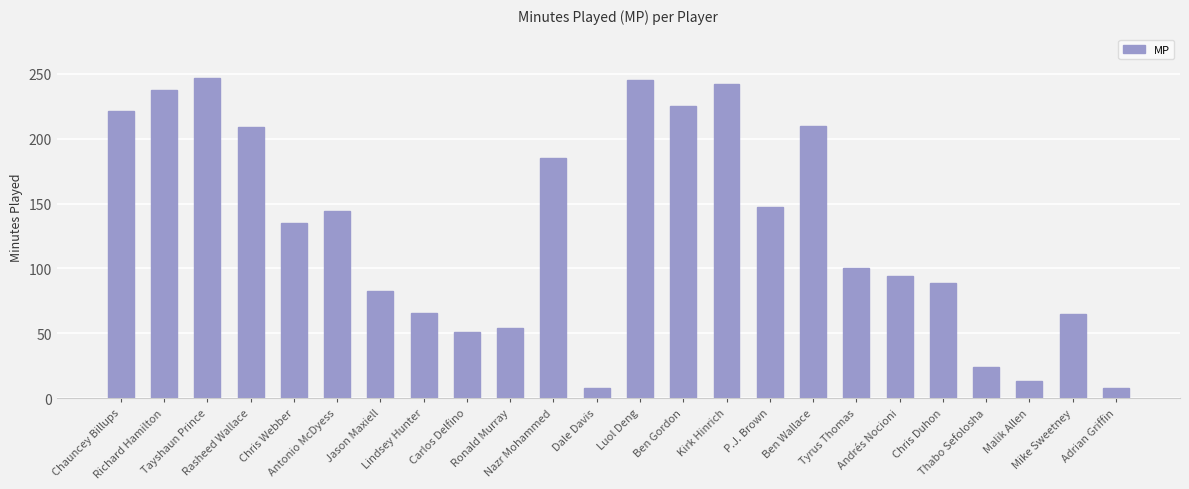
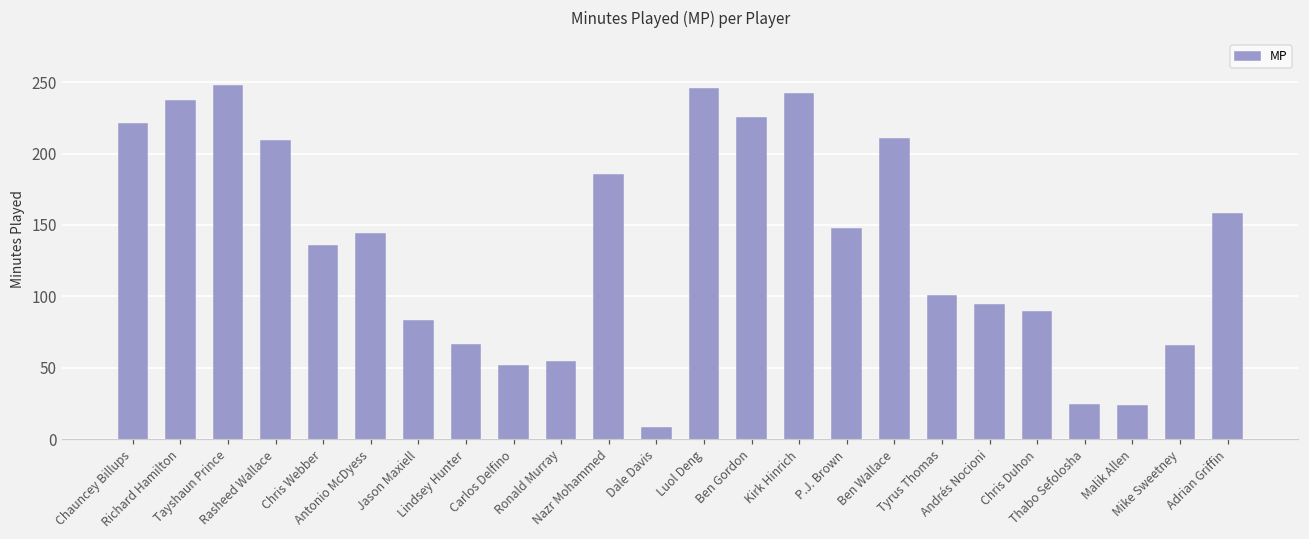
  {
    "Chauncey Billups": 221,
    "Richard Hamilton": 237,
    "Tayshaun Prince": 247,
    "Rasheed Wallace": 209,
    "Chris Webber": 135,
    "Antonio McDyess": 144,
    "Jason Maxiell": 83,
    "Lindsey Hunter": 66,
    "Carlos Delfino": 51,
    "Ronald Murray": 54,
    "Nazr Mohammed": 185,
    "Dale Davis": 8,
    "Luol Deng": 245,
    "Ben Gordon": 225,
    "Kirk Hinrich": 242,
    "P.J. Brown": 147,
    "Ben Wallace": 210,
    "Tyrus Thomas": 100,
    "Andrés Nocioni": 94,
    "Chris Duhon": 89,
    "Thabo Sefolosha": 24,
-   "Malik Allen": 13,
+   "Malik Allen": 23,
    "Mike Sweetney": 65,
-   "Adrian Griffin": 8
+   "Adrian Griffin": 158
  }
